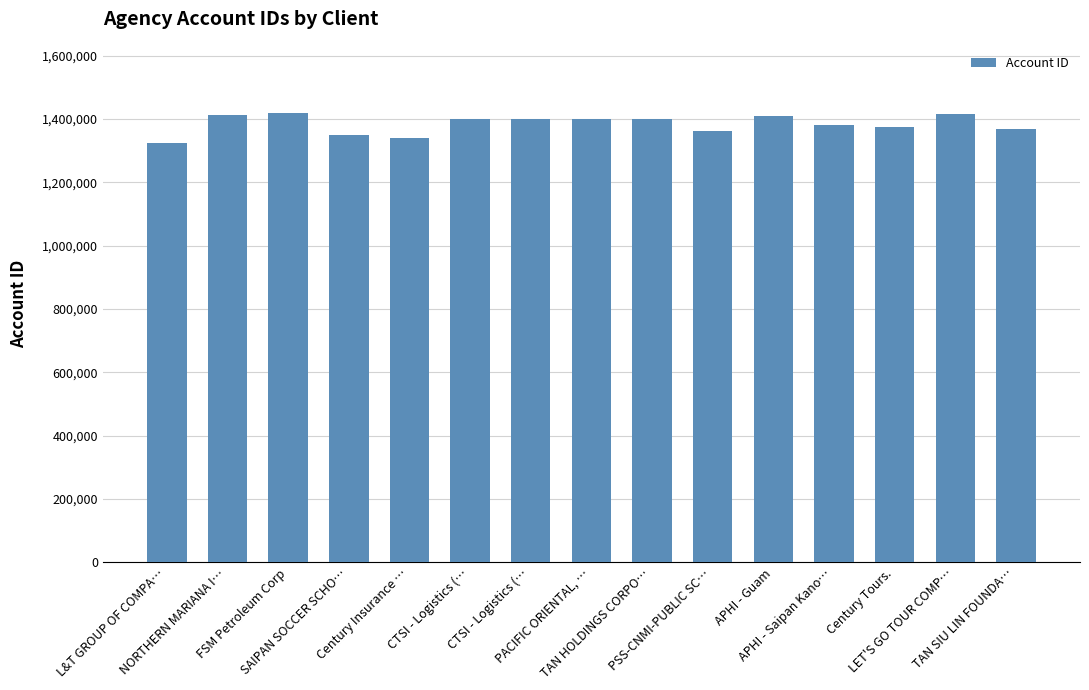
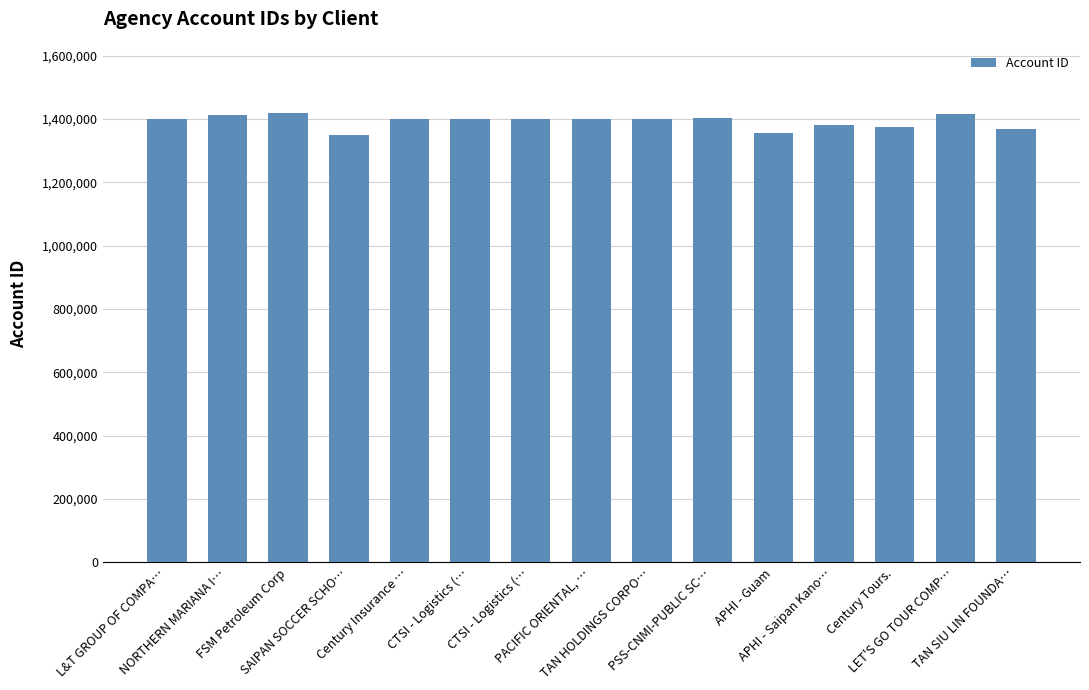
  {
-   "L&T GROUP OF COMPA…": "1,320,000",
+   "L&T GROUP OF COMPA…": "1,400,000",
    "NORTHERN MARIANA I…": "1,410,000",
    "FSM Petroleum Corp": "1,420,000",
    "SAIPAN SOCCER SCHO…": "1,350,000",
-   "Century Insurance …": "1,340,000",
+   "Century Insurance …": "1,400,000",
    "PACIFIC ORIENTAL, …": "1,400,000",
    "TAN HOLDINGS CORPO…": "1,400,000",
-   "PSS-CNMI-PUBLIC SC…": "1,360,000",
-   "APHI - Guam": "1,410,000",
+   "PSS-CNMI-PUBLIC SC…": "1,400,000",
+   "APHI - Guam": "1,360,000",
    "APHI - Saipan Kano…": "1,380,000",
    "Century Tours.": "1,380,000",
    "LET'S GO TOUR COMP…": "1,420,000",
    "TAN SIU LIN FOUNDA…": "1,370,000"
  }
